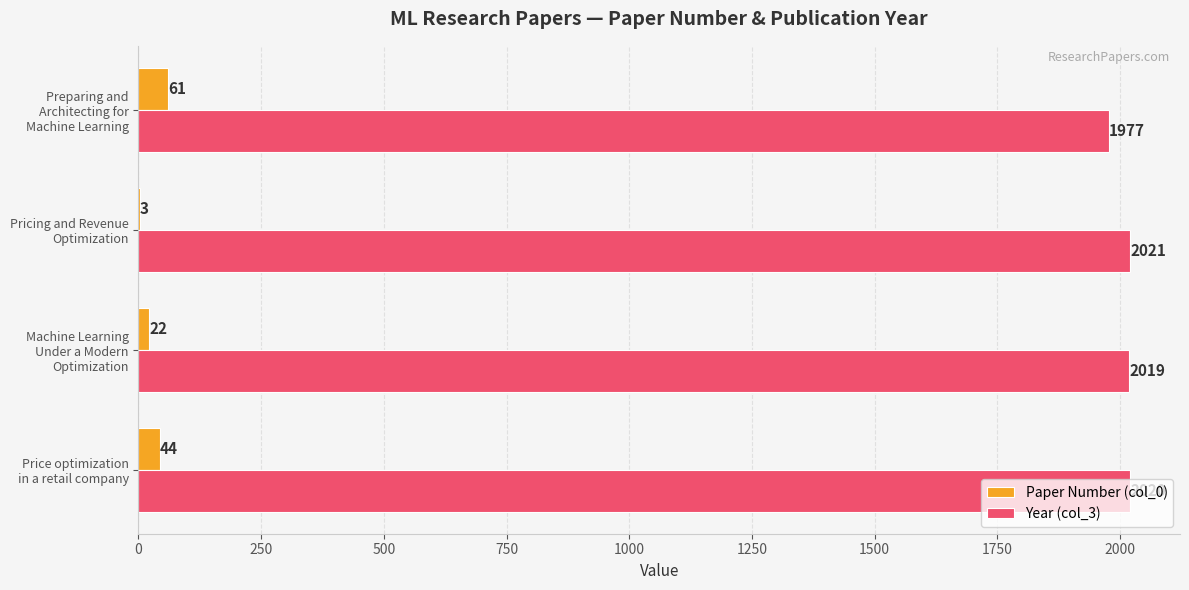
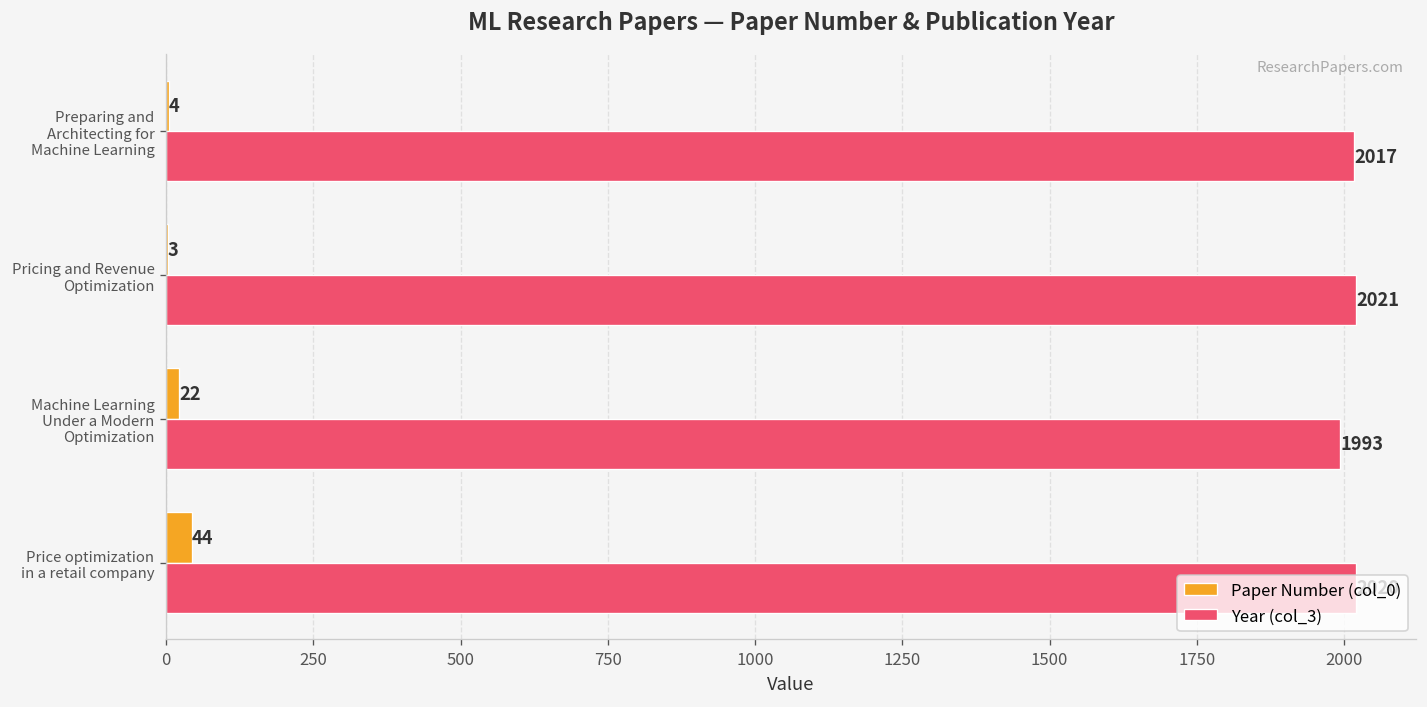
  {
    "Paper Number (col_0)": {
-     "Preparing and Architecting for Machine Learning": 61,
+     "Preparing and Architecting for Machine Learning": 4,
      "Pricing and Revenue Optimization": 3,
      "Machine Learning Under a Modern Optimization": 22,
      "Price optimization in a retail company": 44
    },
    "Year (col_3)": {
-     "Preparing and Architecting for Machine Learning": 1977,
+     "Preparing and Architecting for Machine Learning": 2017,
      "Pricing and Revenue Optimization": 2021,
-     "Machine Learning Under a Modern Optimization": 2019
+     "Machine Learning Under a Modern Optimization": 1993
    }
  }
